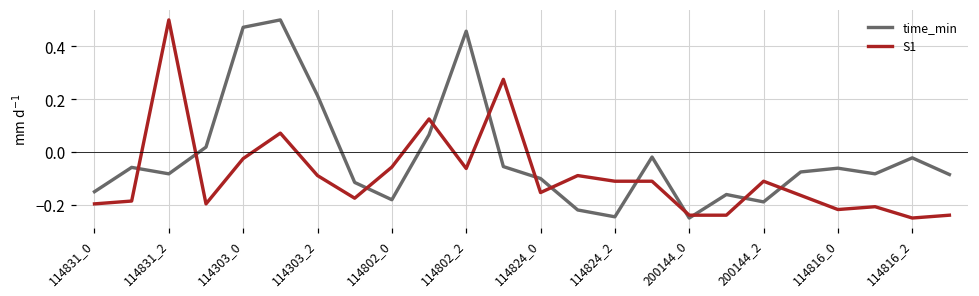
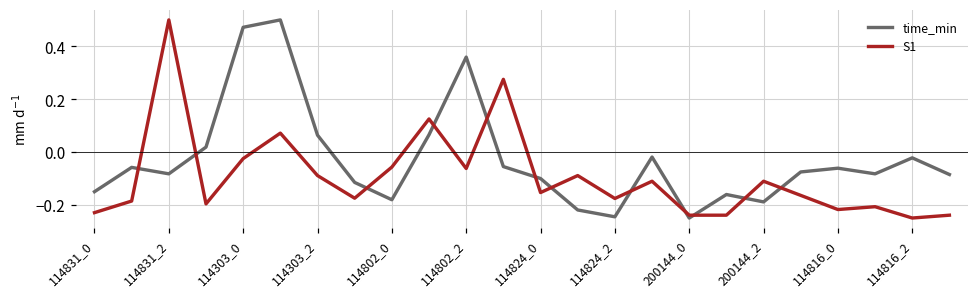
  {
    "time_min": {
      "114831_0": -0.15,
      "114831_2": -0.08,
      "114303_0": 0.47,
-     "114303_2": 0.21,
+     "114303_2": 0.06,
      "114802_0": -0.18,
-     "114802_2": 0.46,
+     "114802_2": 0.36,
      "114824_0": -0.10,
      "114824_2": -0.25,
      "200144_0": -0.25,
      "200144_2": -0.19,
      "114816_0": -0.06,
      "114816_2": -0.02
    },
    "S1": {
-     "114831_0": -0.20,
+     "114831_0": -0.23,
      "114831_2": 0.50,
      "114303_0": -0.03,
      "114303_2": -0.09,
      "114802_0": -0.06,
      "114802_2": -0.06,
      "114824_0": -0.15,
-     "114824_2": -0.11,
+     "114824_2": -0.18,
      "200144_0": -0.24,
      "200144_2": -0.11,
      "114816_0": -0.22,
      "114816_2": -0.25
    }
  }
